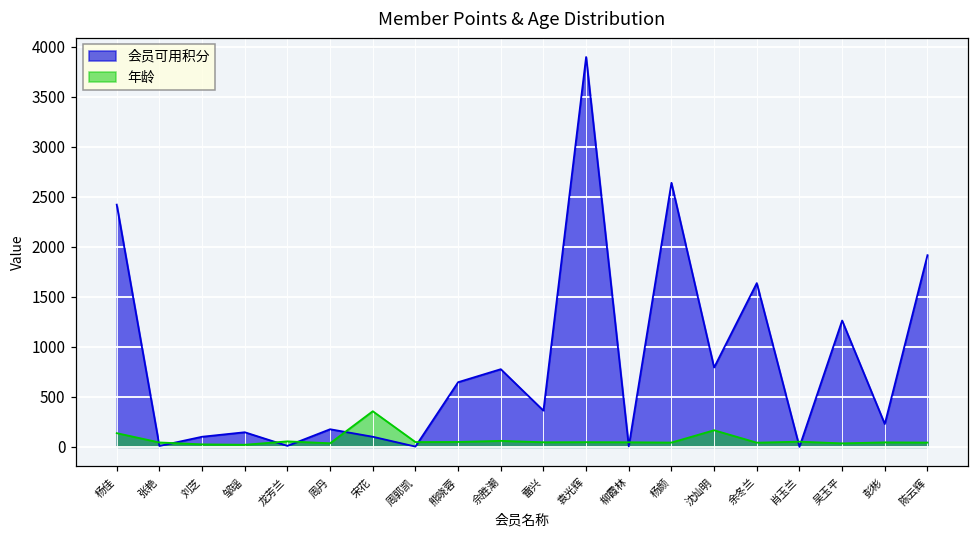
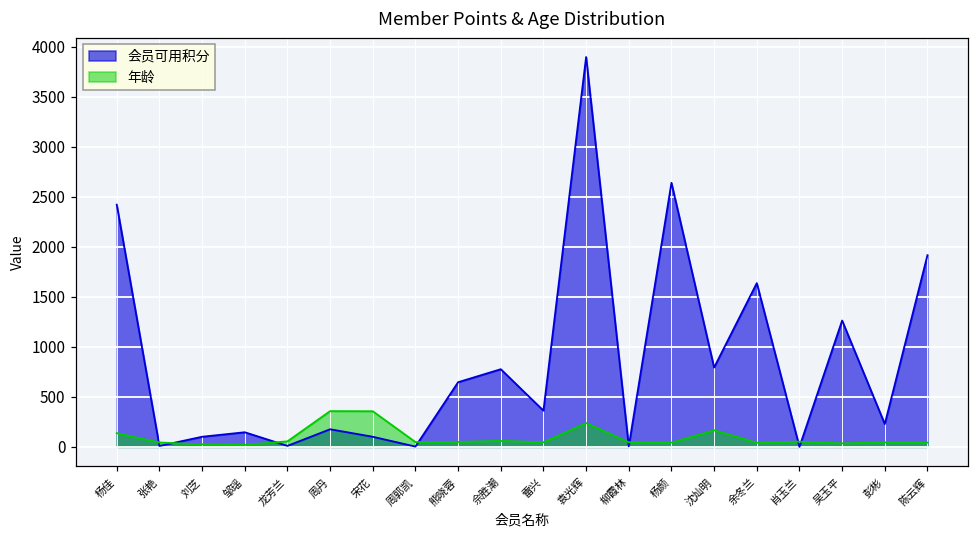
  {
    "会员可用积分": {
      "杨佳": 2400,
      "张艳": 0,
      "刘芝": 100,
      "邹瑶": 100,
      "龙芳兰": 0,
      "周丹": 200,
      "宋花": 100,
      "周郭凯": 0,
      "熊晓蓉": 600,
      "佘胜潮": 800,
      "雷兴": 400,
      "袁光辉": 3900,
      "柳霞林": 0,
      "杨颜": 2600,
      "沈灿明": 800,
      "余冬兰": 1600,
      "肖玉兰": 0,
      "吴玉平": 1300,
      "彭彬": 200,
      "陈云辉": 1900
    },
    "年龄": {
      "杨佳": 100,
      "张艳": 0,
      "刘芝": 0,
      "邹瑶": 0,
      "龙芳兰": 100,
-     "周丹": 0,
+     "周丹": 400,
      "宋花": 400,
      "周郭凯": 0,
      "熊晓蓉": 0,
      "佘胜潮": 100,
      "雷兴": 0,
-     "袁光辉": 0,
+     "袁光辉": 200,
      "柳霞林": 0,
      "杨颜": 0,
      "沈灿明": 200,
      "余冬兰": 0,
      "肖玉兰": 100,
      "吴玉平": 0,
      "彭彬": 0,
      "陈云辉": 0
    }
  }
